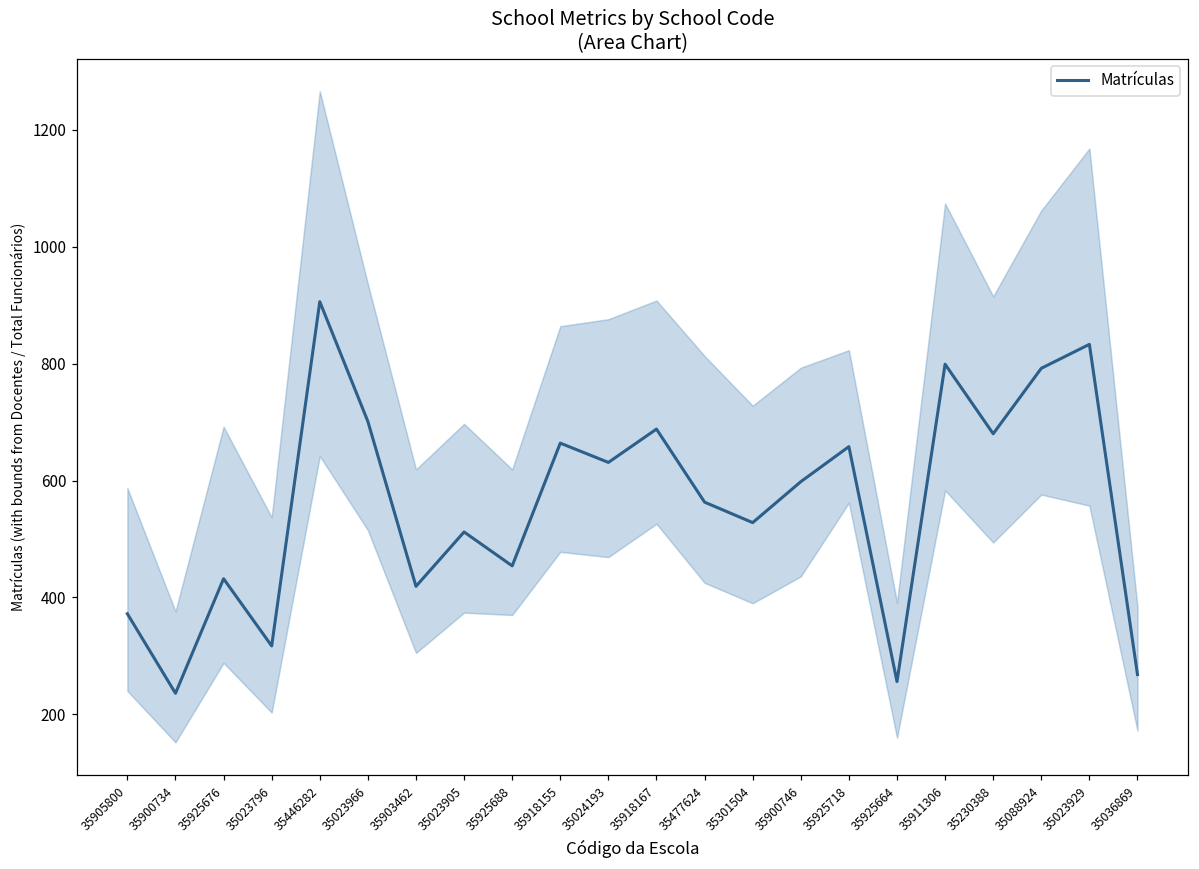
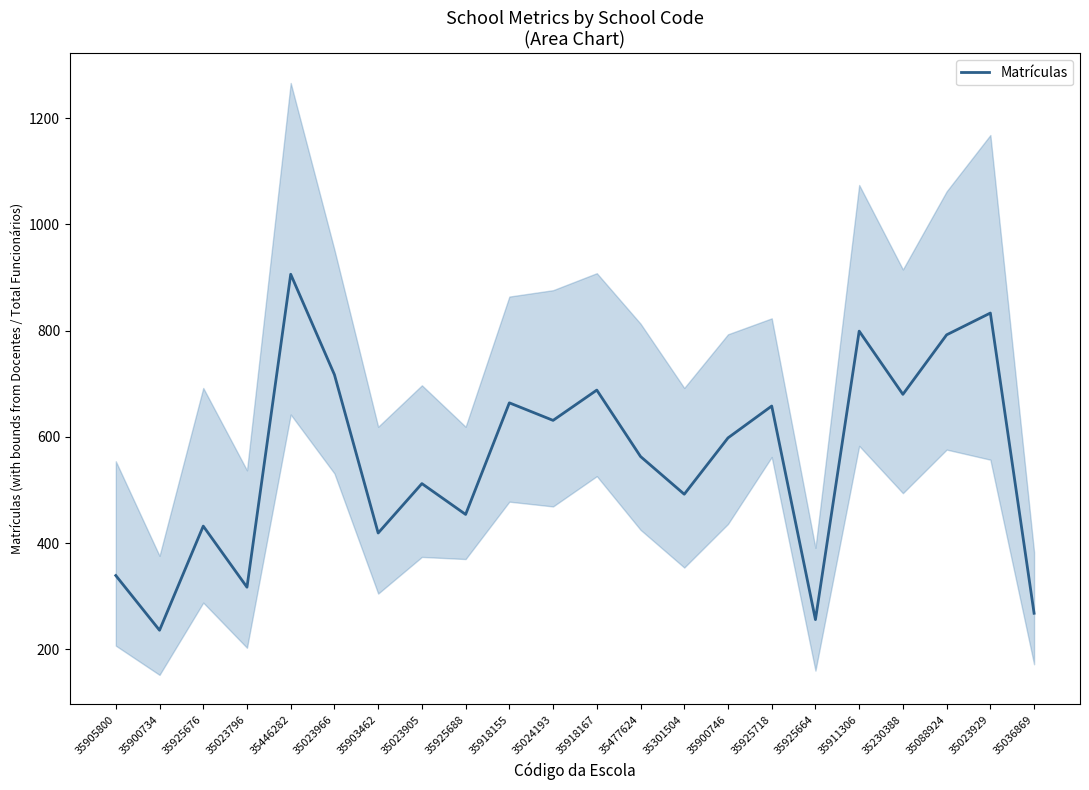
  {
    "Matrículas": {
-     "35905800": 370,
+     "35905800": 340,
      "35900734": 240,
      "35925676": 430,
      "35023796": 320,
      "35446282": 910,
-     "35023966": 700,
+     "35023966": 720,
      "35903462": 420,
      "35023905": 510,
      "35925688": 450,
      "35918155": 660,
      "35024193": 630,
      "35918167": 690,
      "35477624": 560,
-     "35301504": 530,
+     "35301504": 490,
      "35900746": 600,
      "35925718": 660,
      "35925664": 260,
      "35911306": 800,
      "35230388": 680,
      "35088924": 790,
      "35023929": 830,
      "35036869": 270
    }
  }
